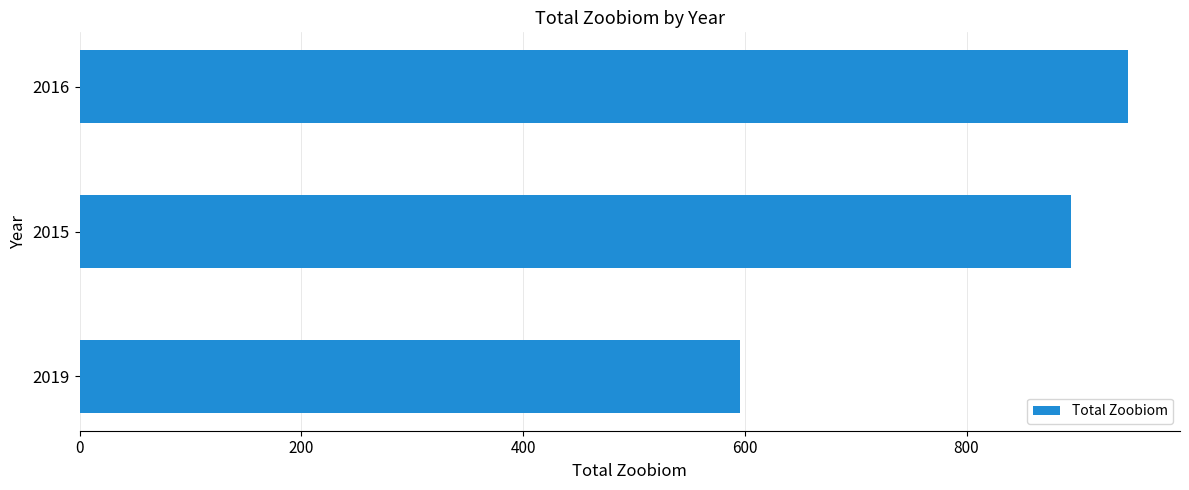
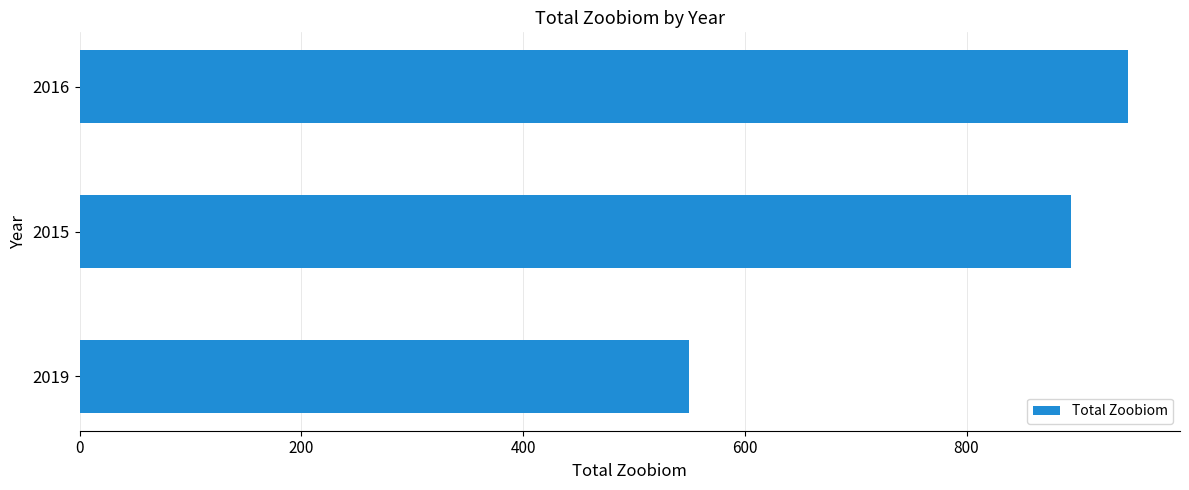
  {
    "2016": 945,
    "2015": 894,
-   "2019": 596
+   "2019": 550
  }
